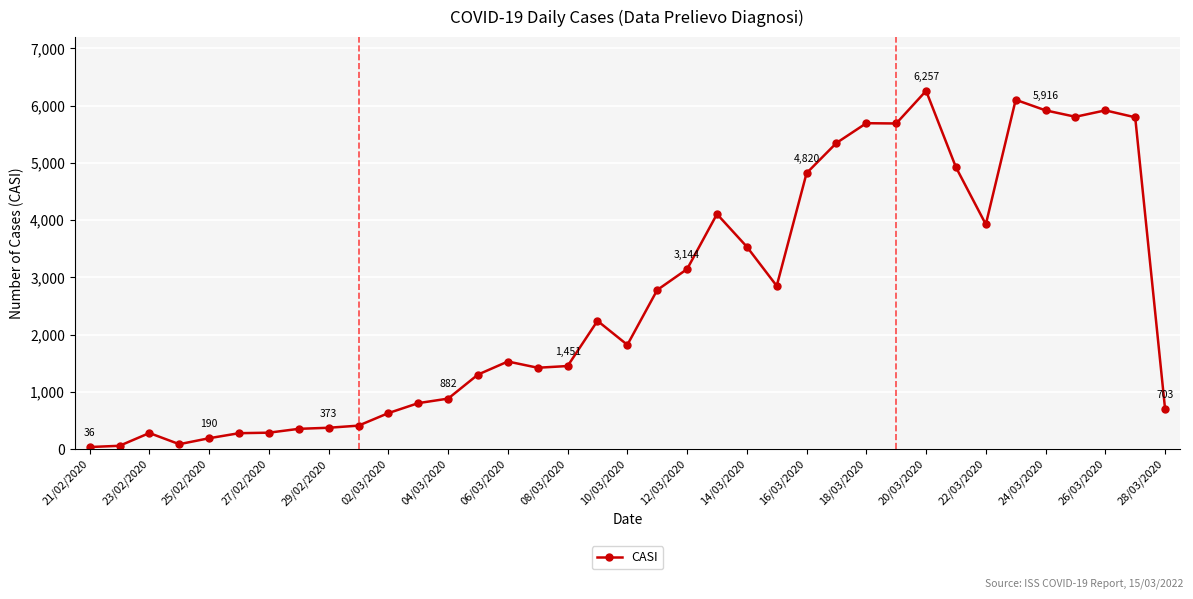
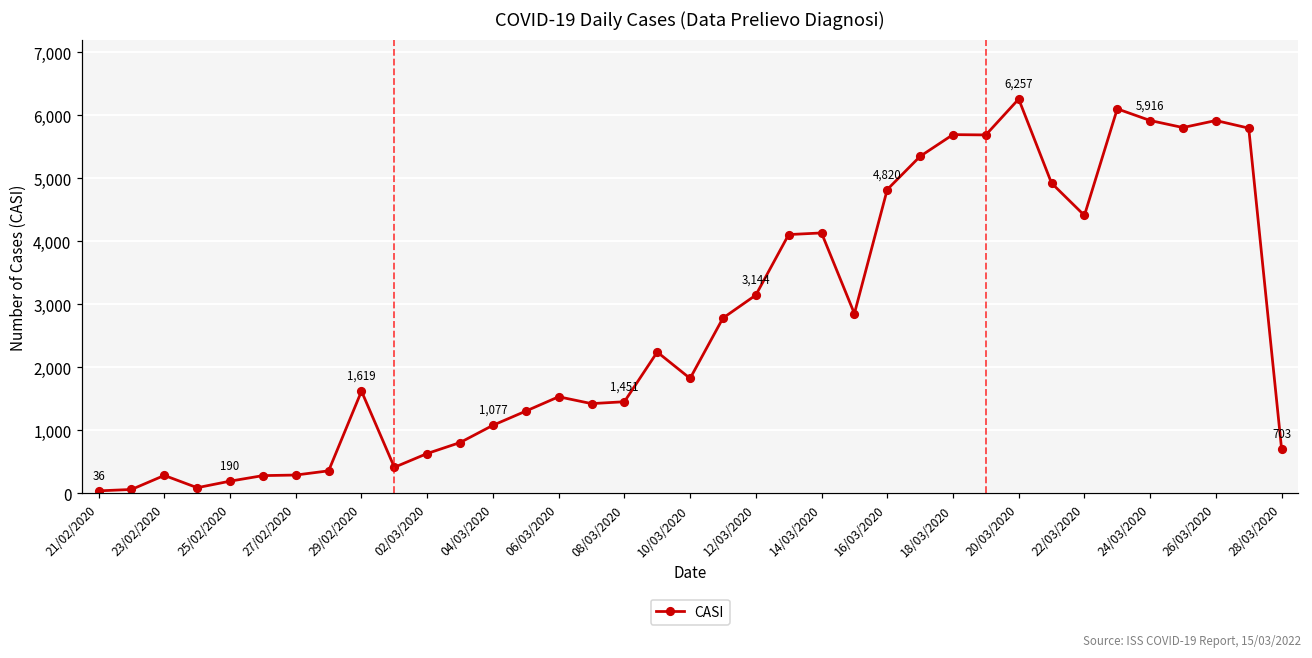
  {
    "21/02/2020": "36",
    "25/02/2020": "190",
-   "29/02/2020": "373",
-   "04/03/2020": "882",
+   "29/02/2020": "1,619",
+   "04/03/2020": "1,077",
    "08/03/2020": "1,451",
    "12/03/2020": "3,144",
-   "14/03/2020": "3,500",
+   "14/03/2020": "4,100",
    "16/03/2020": "4,820",
    "20/03/2020": "6,257",
-   "22/03/2020": "3,900",
+   "22/03/2020": "4,400",
    "24/03/2020": "5,916",
    "28/03/2020": "703"
  }
